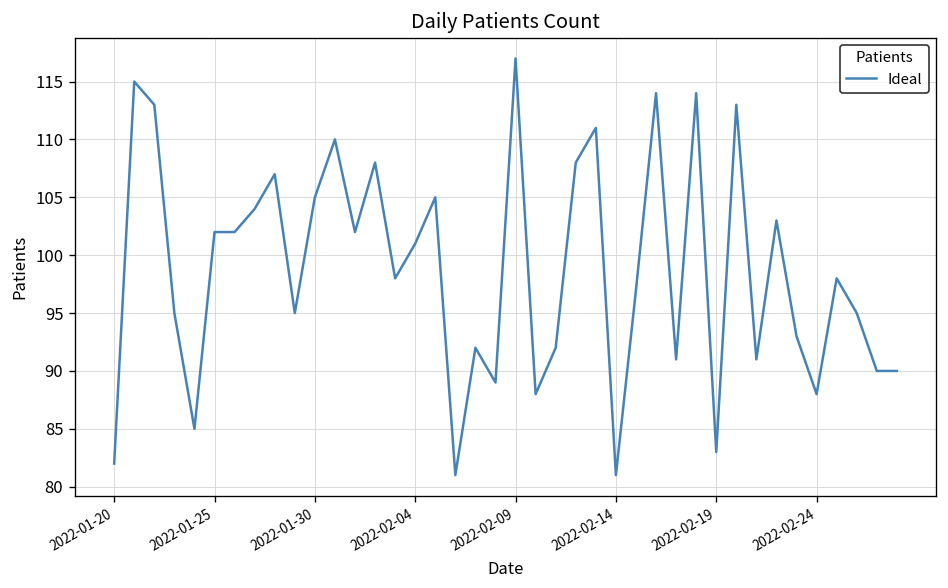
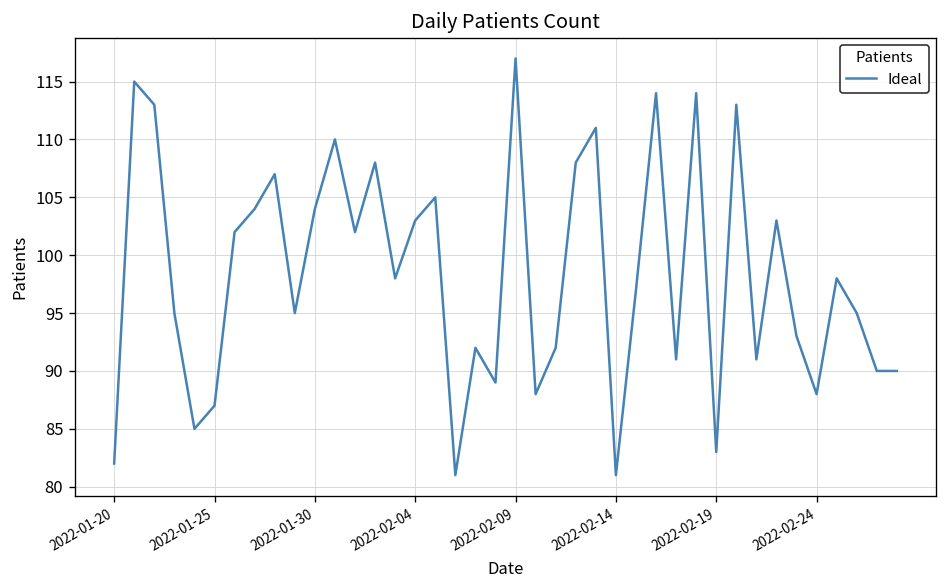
  {
    "2022-01-20": 82,
-   "2022-01-25": 102,
-   "2022-01-30": 105,
-   "2022-02-04": 101,
+   "2022-01-25": 87,
+   "2022-01-30": 104,
+   "2022-02-04": 103,
    "2022-02-09": 117,
    "2022-02-14": 81,
    "2022-02-19": 83,
    "2022-02-24": 88
  }
